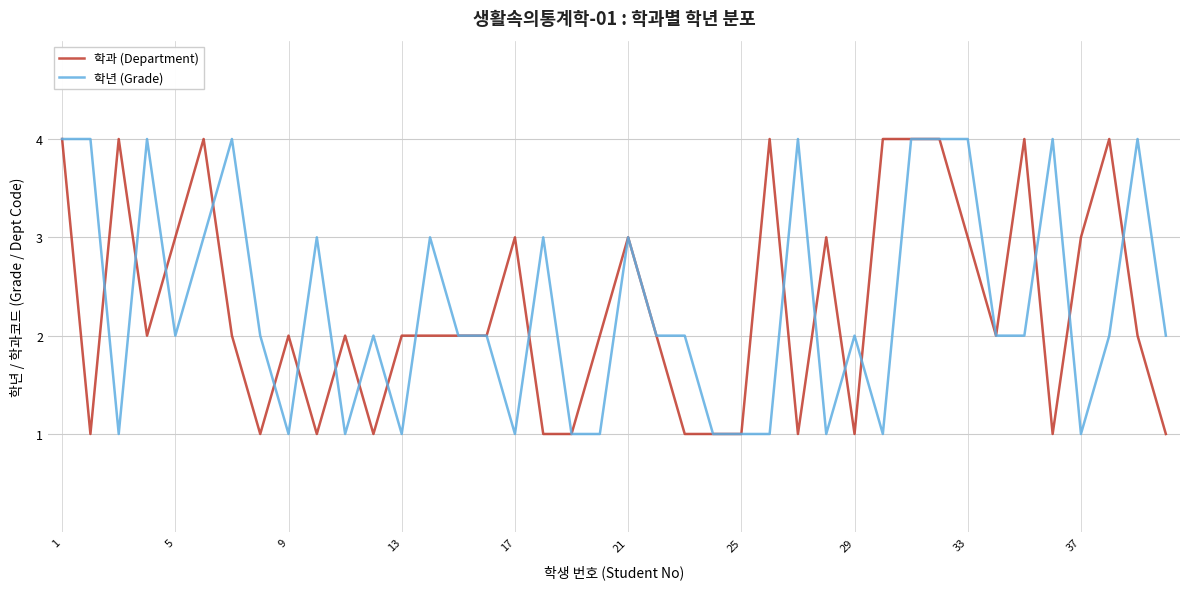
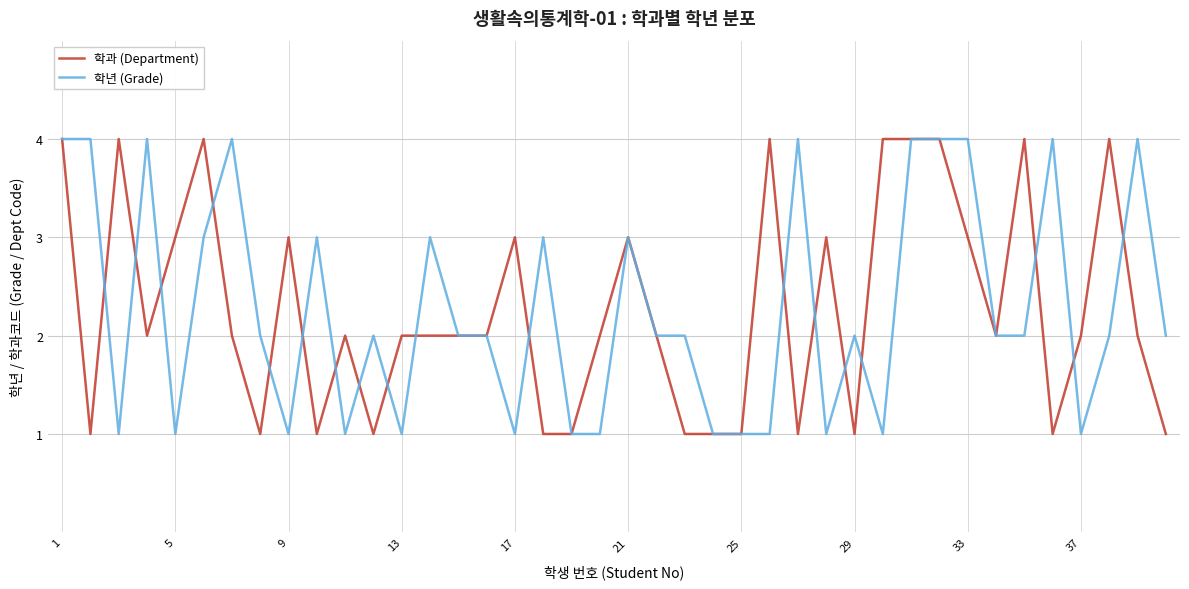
  {
    "학과 (Department)": {
      "5": 3,
-     "9": 2,
+     "9": 3,
      "13": 2,
      "17": 3,
      "29": 1,
      "33": 3,
-     "37": 3
+     "37": 2
    },
    "학년 (Grade)": {
-     "5": 2,
+     "5": 1,
      "9": 1,
      "13": 1,
      "17": 1,
      "29": 2,
      "33": 4,
      "37": 1
    }
  }
